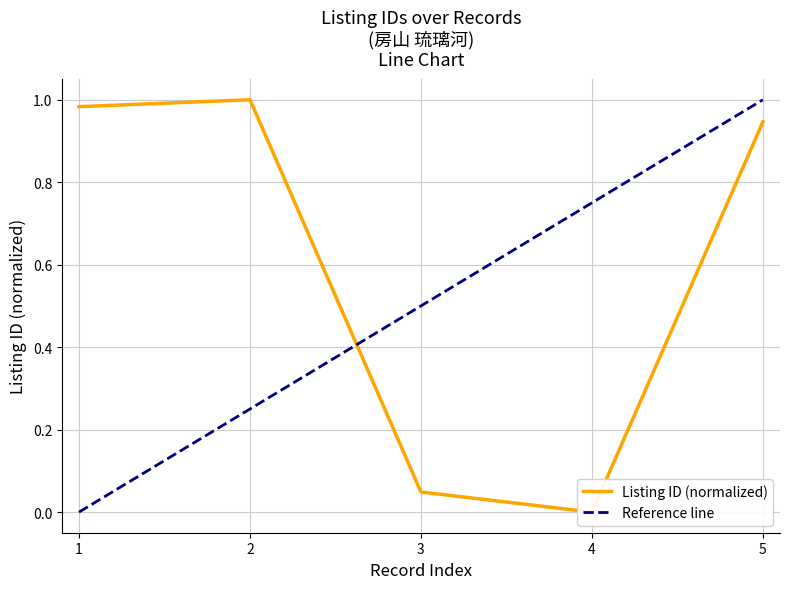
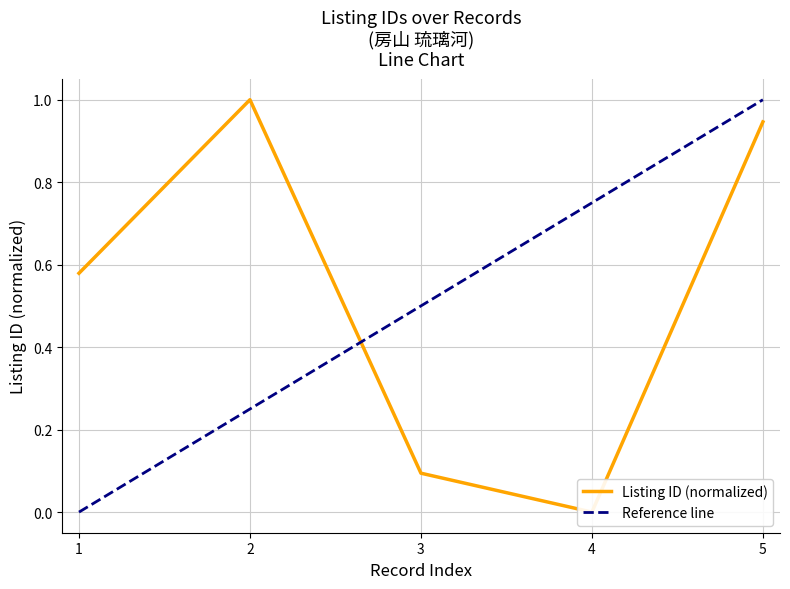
  {
    "Listing ID (normalized)": {
-     "1": 0.98,
+     "1": 0.58,
      "2": 1.00,
-     "3": 0.05,
+     "3": 0.09,
      "5": 0.95
    },
    "Reference line": {
      "1": 0.00,
      "5": 1.00
    }
  }
